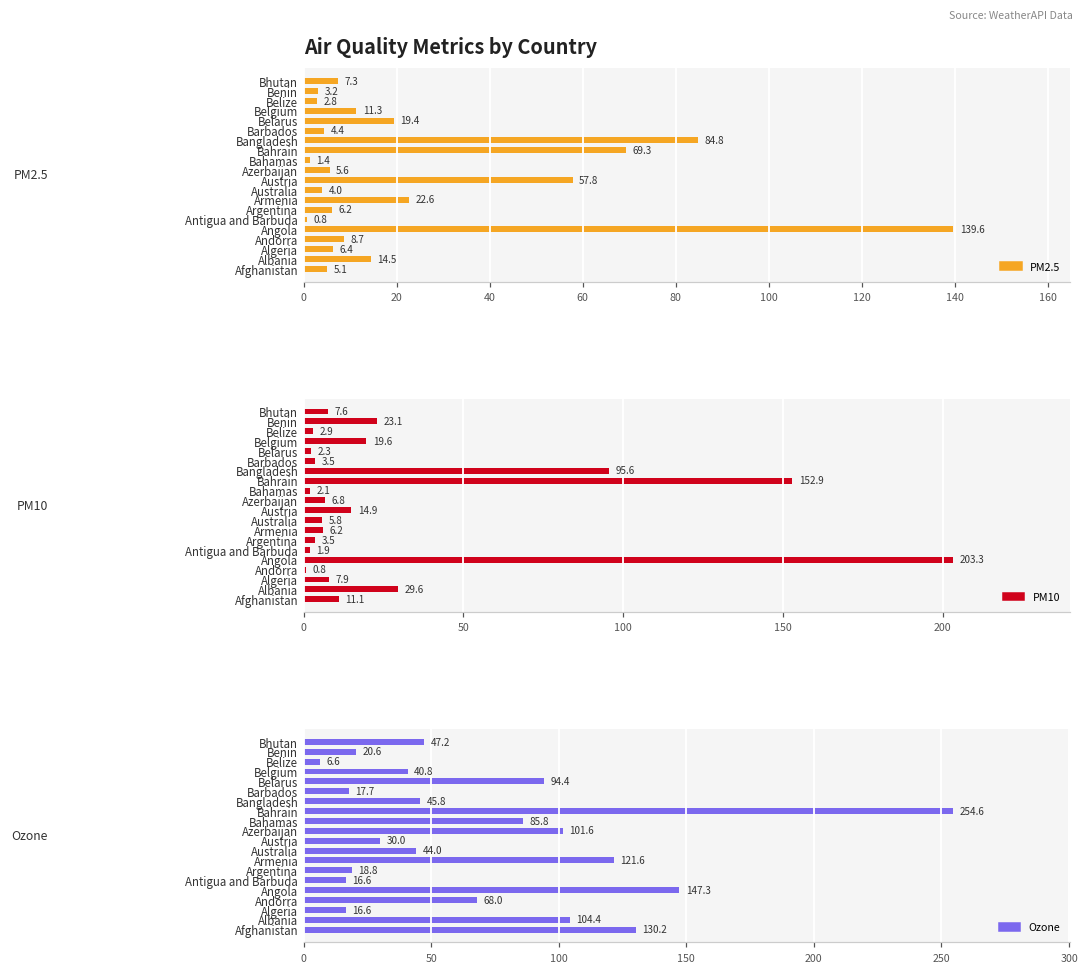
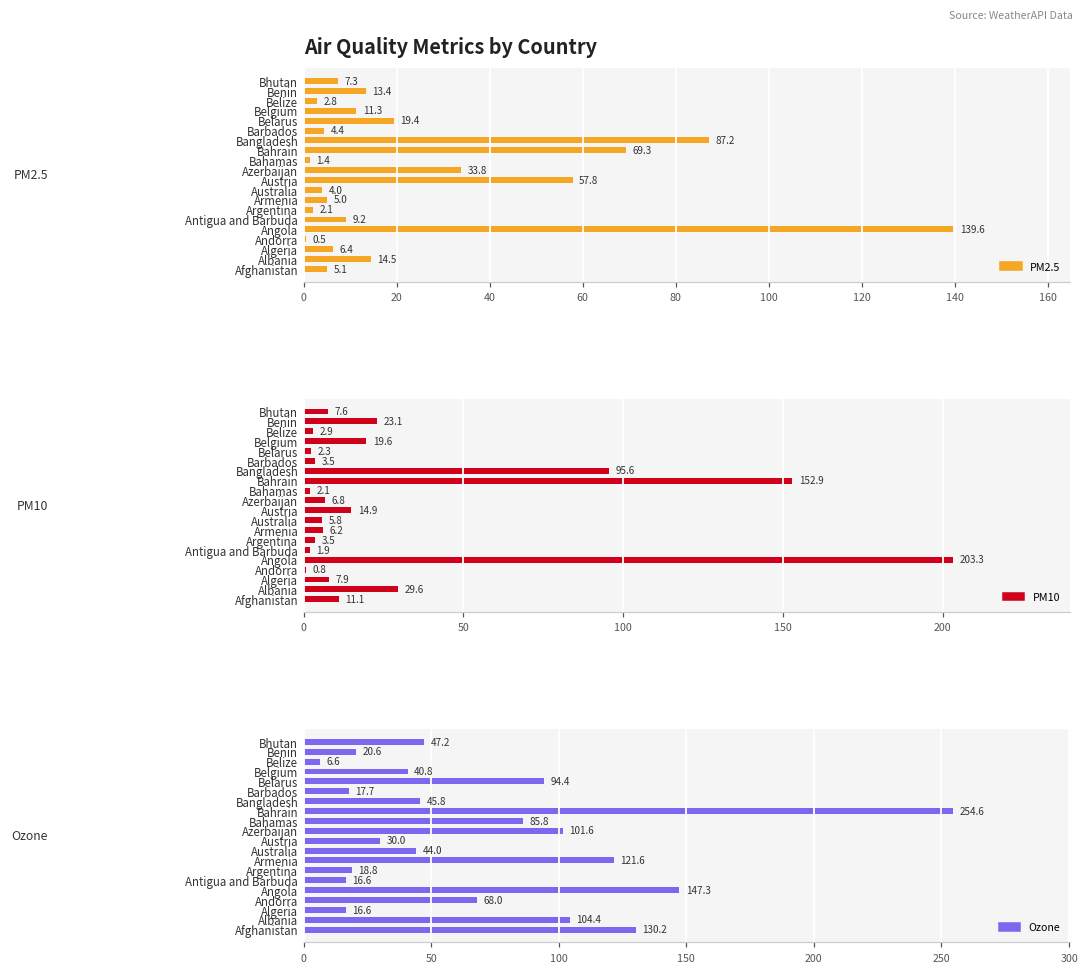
  {
    "Air Quality Metrics by Country": {
      "Bhutan": 7.3,
-     "Benin": 3.2,
+     "Benin": 13.4,
      "Belize": 2.8,
      "Belgium": 11.3,
      "Belarus": 19.4,
      "Barbados": 4.4,
-     "Bangladesh": 84.8,
+     "Bangladesh": 87.2,
      "Bahrain": 69.3,
      "Bahamas": 1.4,
-     "Azerbaijan": 5.6,
+     "Azerbaijan": 33.8,
      "Austria": 57.8,
      "Australia": 4.0,
-     "Armenia": 22.6,
-     "Argentina": 6.2,
-     "Antigua and Barbuda": 0.8,
+     "Armenia": 5.0,
+     "Argentina": 2.1,
+     "Antigua and Barbuda": 9.2,
      "Angola": 139.6,
-     "Andorra": 8.7,
+     "Andorra": 0.5,
      "Algeria": 6.4,
      "Albania": 14.5,
      "Afghanistan": 5.1
    }
  }
